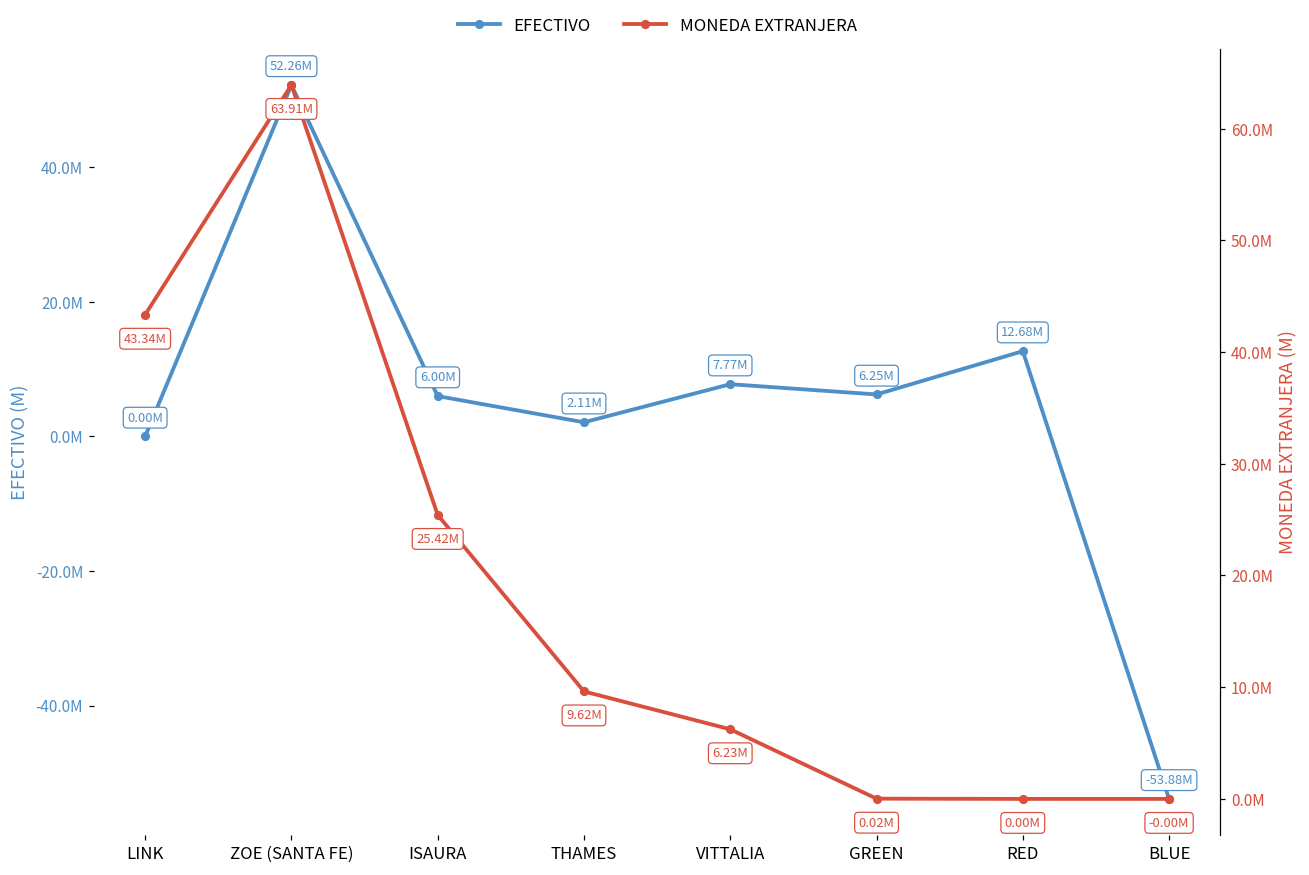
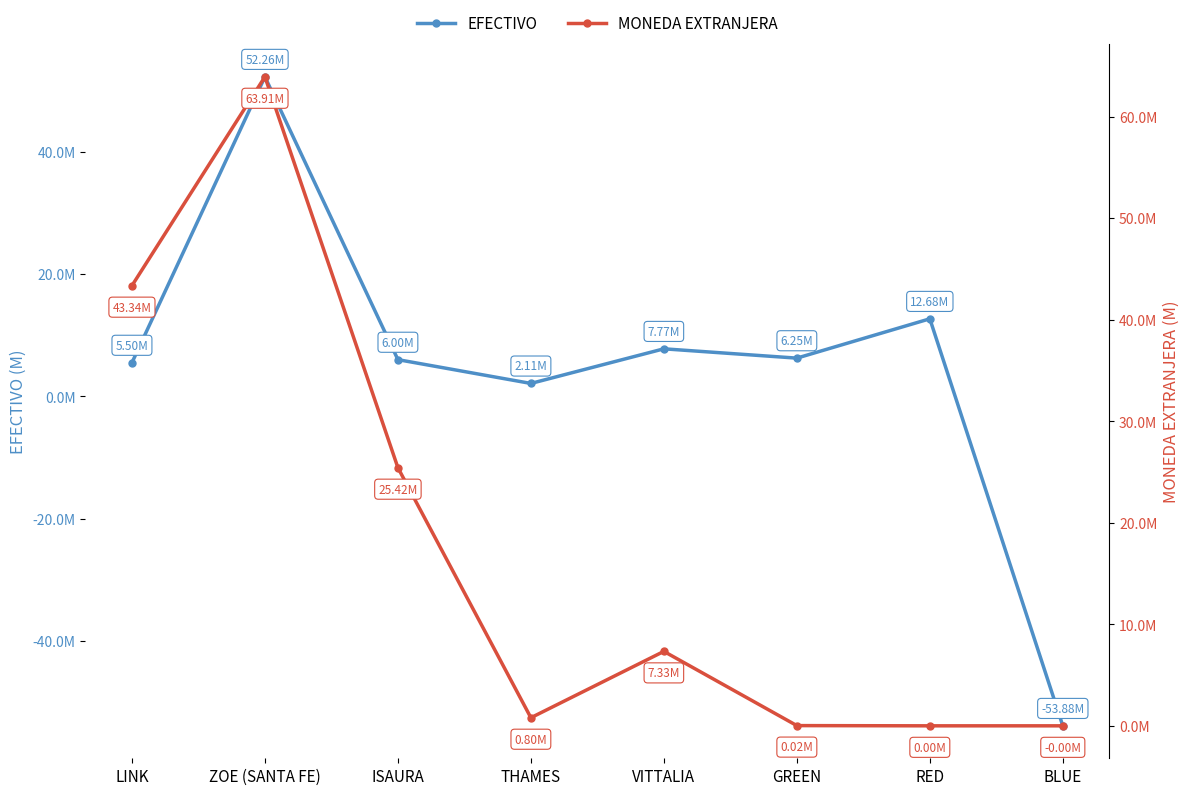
  {
    "EFECTIVO": {
-     "LINK": "0.00M"
+     "LINK": "5.50M"
    },
    "MONEDA EXTRANJERA": {
-     "THAMES": "9.62M",
-     "VITTALIA": "6.23M"
+     "THAMES": "0.80M",
+     "VITTALIA": "7.33M"
    }
  }
